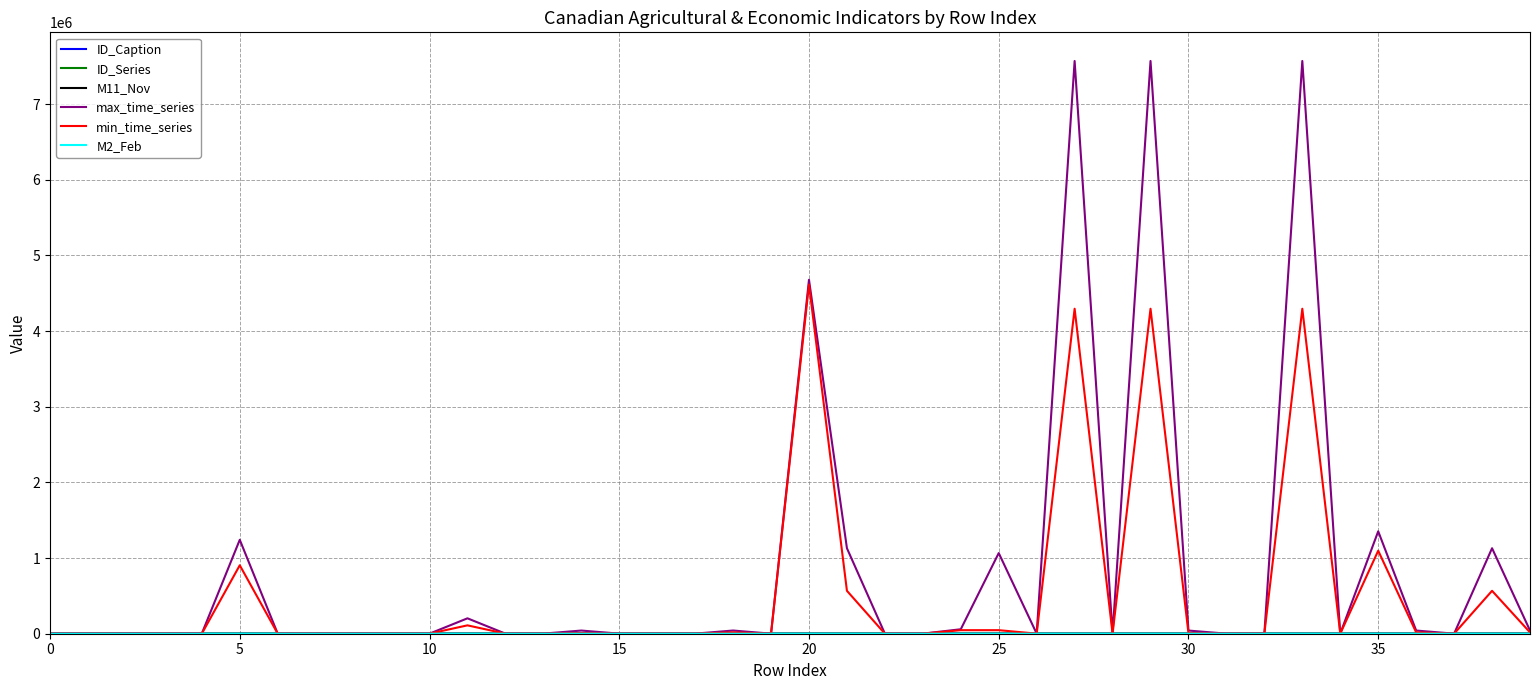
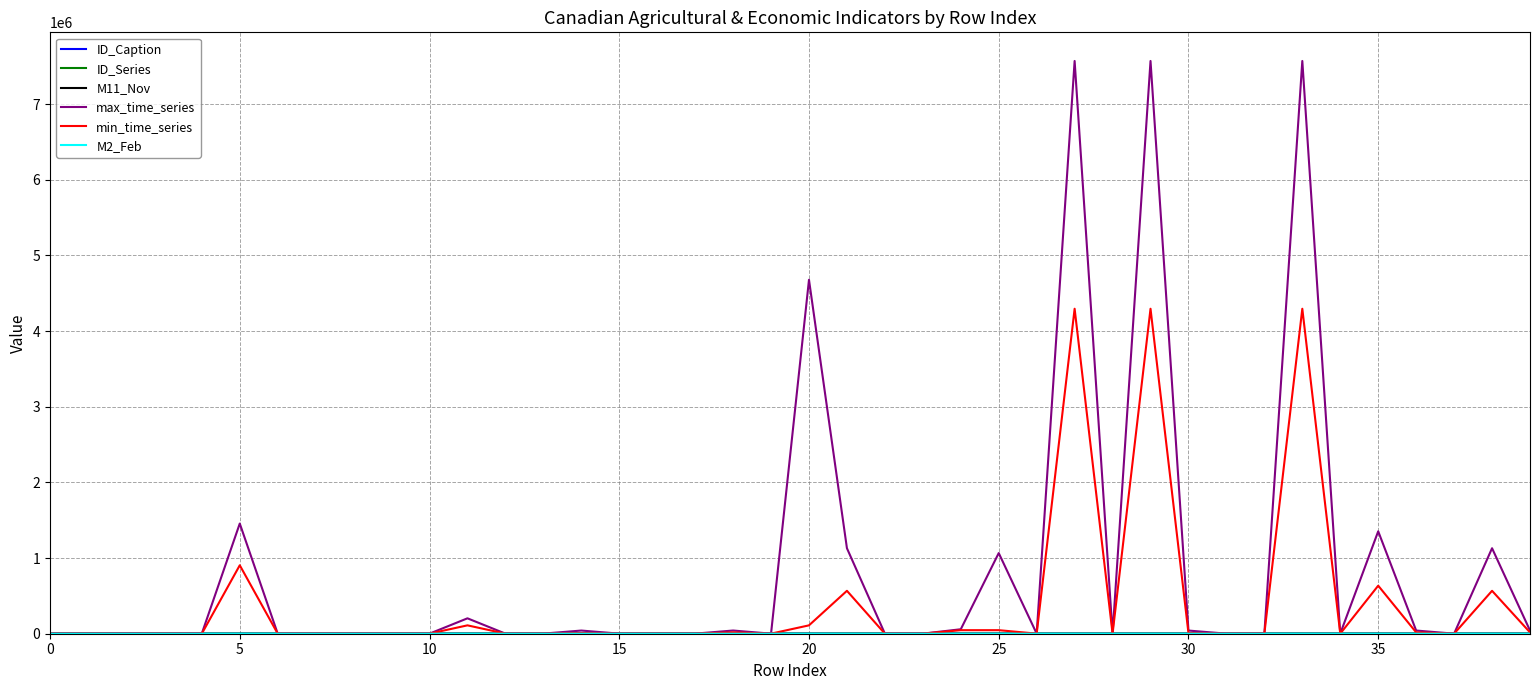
  {
    "M2_Feb": {
      "5": 0,
      "20": 0,
      "25": 0,
      "35": 0
    },
    "max_time_series": {
-     "5": 1200000,
+     "5": 1500000,
      "20": 4700000,
      "25": 1100000,
      "30": 0,
      "35": 1400000
    },
    "min_time_series": {
      "5": 900000,
-     "20": 4600000,
+     "20": 100000,
      "25": 0,
-     "35": 1100000
+     "35": 600000
    }
  }
